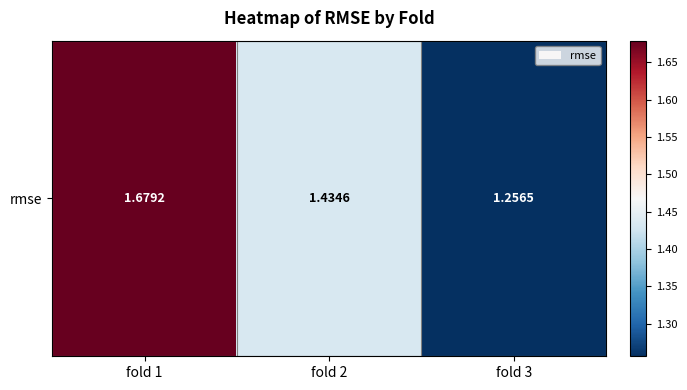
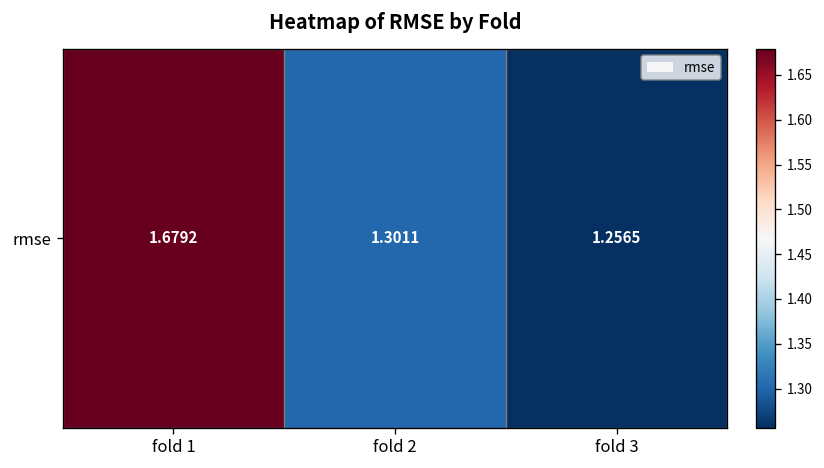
  {
    "rmse": {
      "fold 1": 1.6792,
-     "fold 2": 1.4346,
+     "fold 2": 1.3011,
      "fold 3": 1.2565
    }
  }
